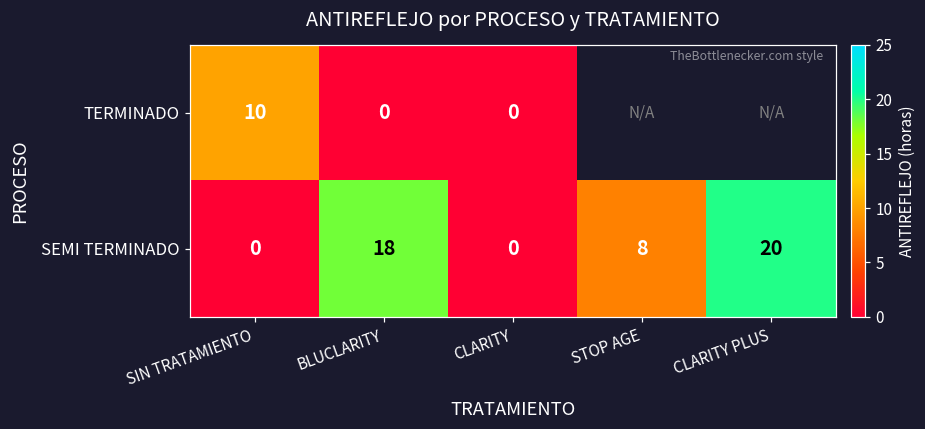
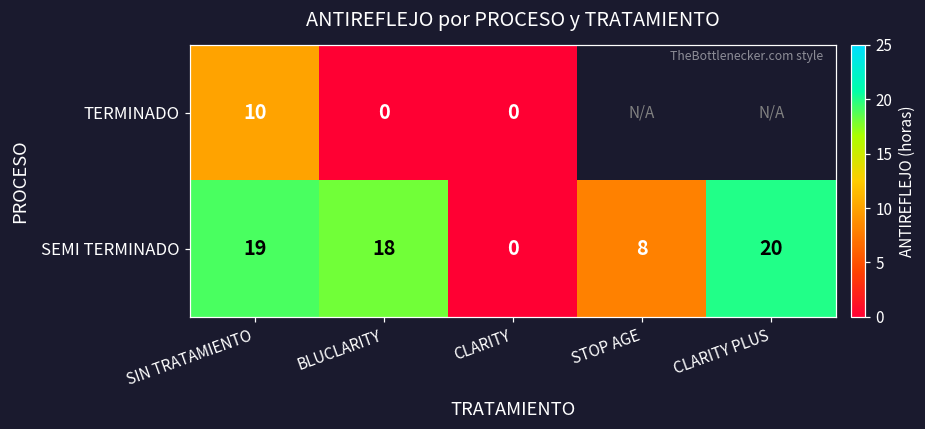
  {
    "TERMINADO": {
      "SIN TRATAMIENTO": 10,
      "BLUCLARITY": 0,
      "CLARITY": 0
    },
    "SEMI TERMINADO": {
-     "SIN TRATAMIENTO": 0,
+     "SIN TRATAMIENTO": 19,
      "BLUCLARITY": 18,
      "CLARITY": 0,
      "STOP AGE": 8,
      "CLARITY PLUS": 20
    }
  }
